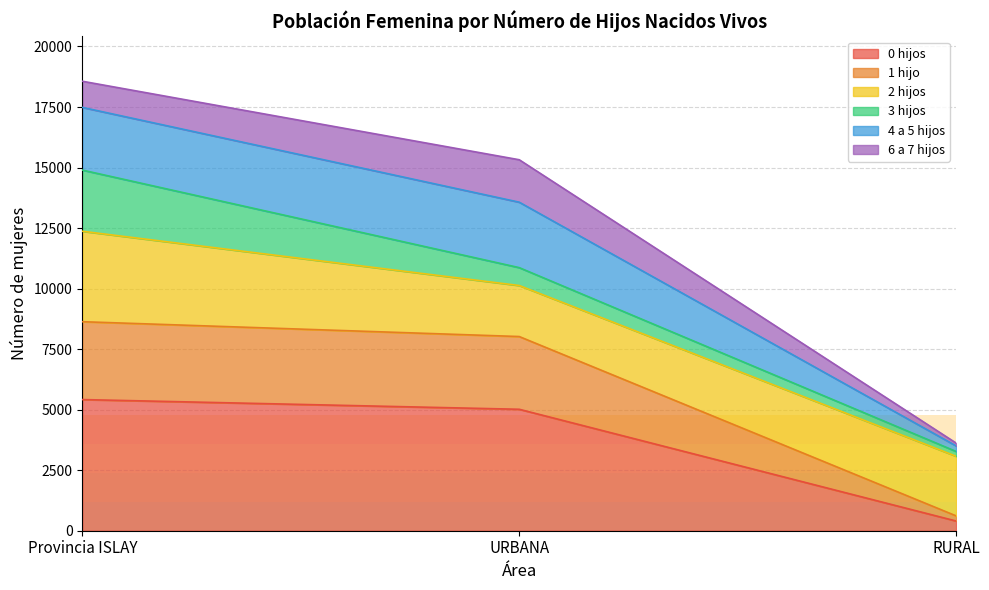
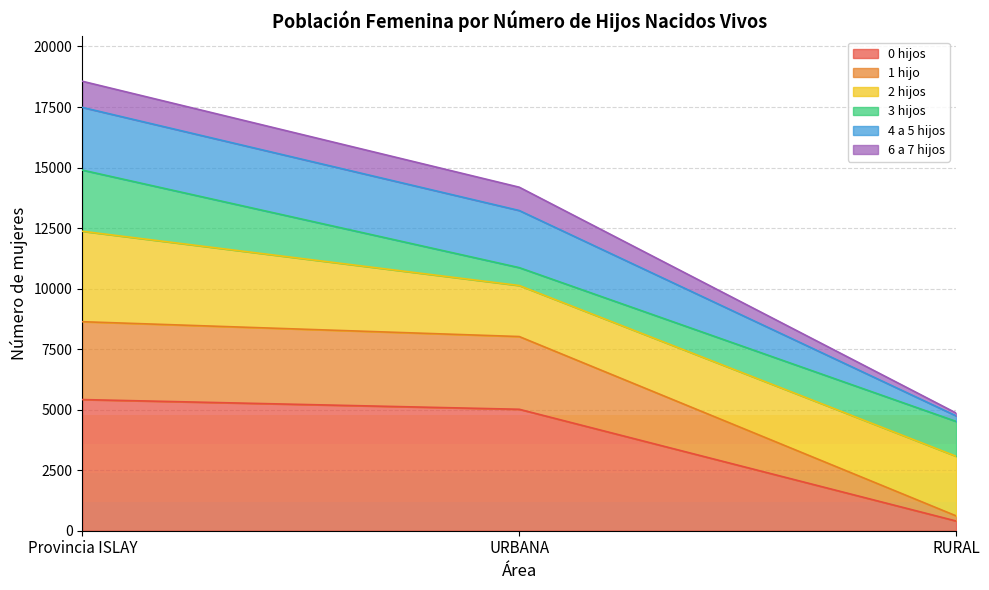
  {
    "2 hijos": {
      "Provincia ISLAY": 3700,
      "URBANA": 2100,
      "RURAL": 2500
    },
    "3 hijos": {
      "Provincia ISLAY": 2500,
      "URBANA": 700,
-     "RURAL": 200
+     "RURAL": 1400
    },
    "4 a 5 hijos": {
      "Provincia ISLAY": 2600,
-     "URBANA": 2700,
+     "URBANA": 2400,
      "RURAL": 200
    },
    "6 a 7 hijos": {
      "Provincia ISLAY": 1100,
-     "URBANA": 1800,
+     "URBANA": 1000,
      "RURAL": 100
    }
  }
